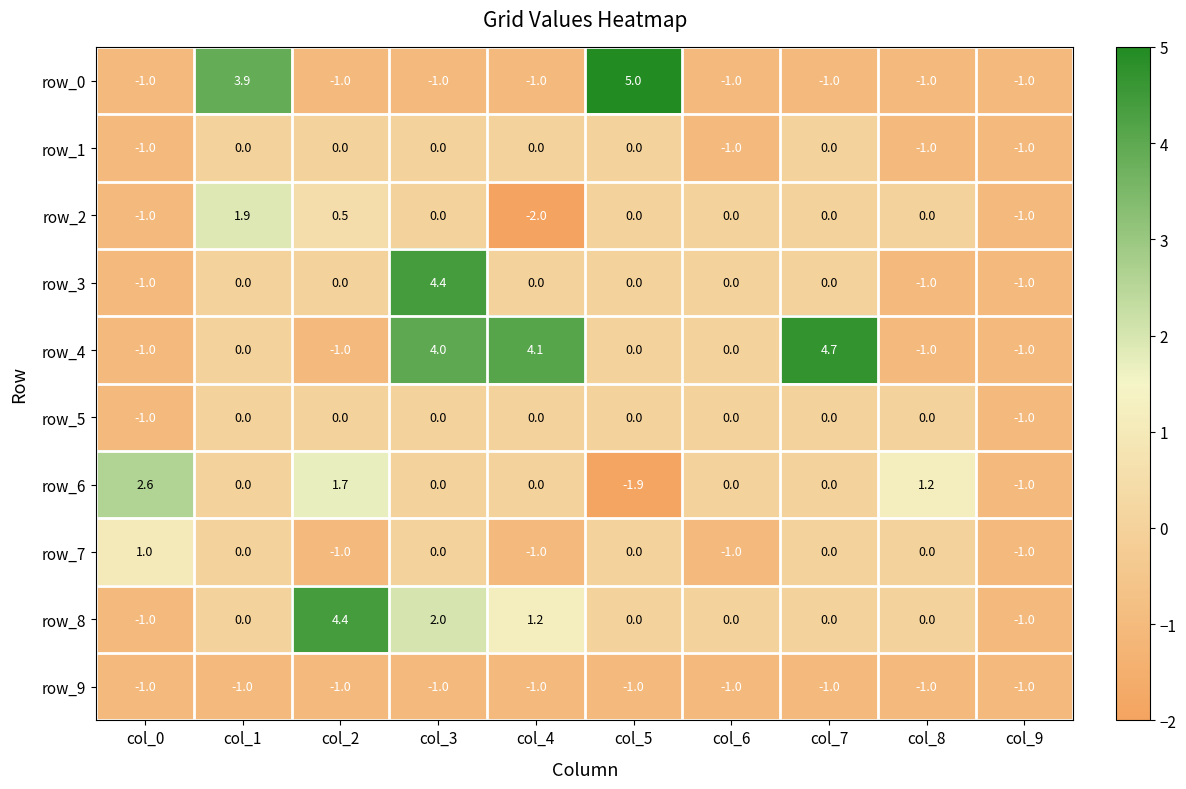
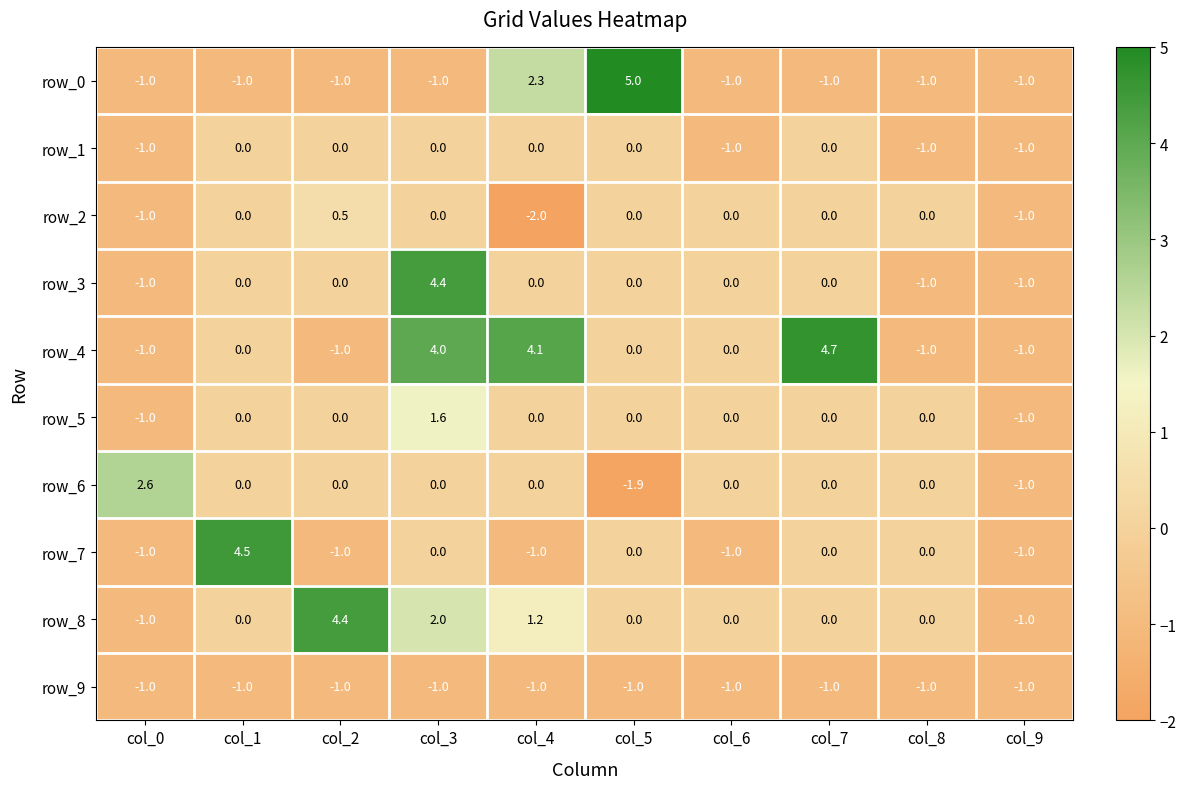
  {
    "row_0": {
      "col_0": -1.0,
-     "col_1": 3.9,
+     "col_1": -1.0,
      "col_2": -1.0,
      "col_3": -1.0,
-     "col_4": -1.0,
+     "col_4": 2.3,
      "col_5": 5.0,
      "col_6": -1.0,
      "col_7": -1.0,
      "col_8": -1.0,
      "col_9": -1.0
    },
    "row_1": {
      "col_0": -1.0,
      "col_1": 0.0,
      "col_2": 0.0,
      "col_3": 0.0,
      "col_4": 0.0,
      "col_5": 0.0,
      "col_6": -1.0,
      "col_7": 0.0,
      "col_8": -1.0,
      "col_9": -1.0
    },
    "row_2": {
      "col_0": -1.0,
-     "col_1": 1.9,
+     "col_1": 0.0,
      "col_2": 0.5,
      "col_3": 0.0,
      "col_4": -2.0,
      "col_5": 0.0,
      "col_6": 0.0,
      "col_7": 0.0,
      "col_8": 0.0,
      "col_9": -1.0
    },
    "row_3": {
      "col_0": -1.0,
      "col_1": 0.0,
      "col_2": 0.0,
      "col_3": 4.4,
      "col_4": 0.0,
      "col_5": 0.0,
      "col_6": 0.0,
      "col_7": 0.0,
      "col_8": -1.0,
      "col_9": -1.0
    },
    "row_4": {
      "col_0": -1.0,
      "col_1": 0.0,
      "col_2": -1.0,
      "col_3": 4.0,
      "col_4": 4.1,
      "col_5": 0.0,
      "col_6": 0.0,
      "col_7": 4.7,
      "col_8": -1.0,
      "col_9": -1.0
    },
    "row_5": {
      "col_0": -1.0,
      "col_1": 0.0,
      "col_2": 0.0,
-     "col_3": 0.0,
+     "col_3": 1.6,
      "col_4": 0.0,
      "col_5": 0.0,
      "col_6": 0.0,
      "col_7": 0.0,
      "col_8": 0.0,
      "col_9": -1.0
    },
    "row_6": {
      "col_0": 2.6,
      "col_1": 0.0,
-     "col_2": 1.7,
+     "col_2": 0.0,
      "col_3": 0.0,
      "col_4": 0.0,
      "col_5": -1.9,
      "col_6": 0.0,
      "col_7": 0.0,
-     "col_8": 1.2,
+     "col_8": 0.0,
      "col_9": -1.0
    },
    "row_7": {
-     "col_0": 1.0,
-     "col_1": 0.0,
+     "col_0": -1.0,
+     "col_1": 4.5,
      "col_2": -1.0,
      "col_3": 0.0,
      "col_4": -1.0,
      "col_5": 0.0,
      "col_6": -1.0,
      "col_7": 0.0,
      "col_8": 0.0,
      "col_9": -1.0
    },
    "row_8": {
      "col_0": -1.0,
      "col_1": 0.0,
      "col_2": 4.4,
      "col_3": 2.0,
      "col_4": 1.2,
      "col_5": 0.0,
      "col_6": 0.0,
      "col_7": 0.0,
      "col_8": 0.0,
      "col_9": -1.0
    },
    "row_9": {
      "col_0": -1.0,
      "col_1": -1.0,
      "col_2": -1.0,
      "col_3": -1.0,
      "col_4": -1.0,
      "col_5": -1.0,
      "col_6": -1.0,
      "col_7": -1.0,
      "col_8": -1.0,
      "col_9": -1.0
    }
  }
